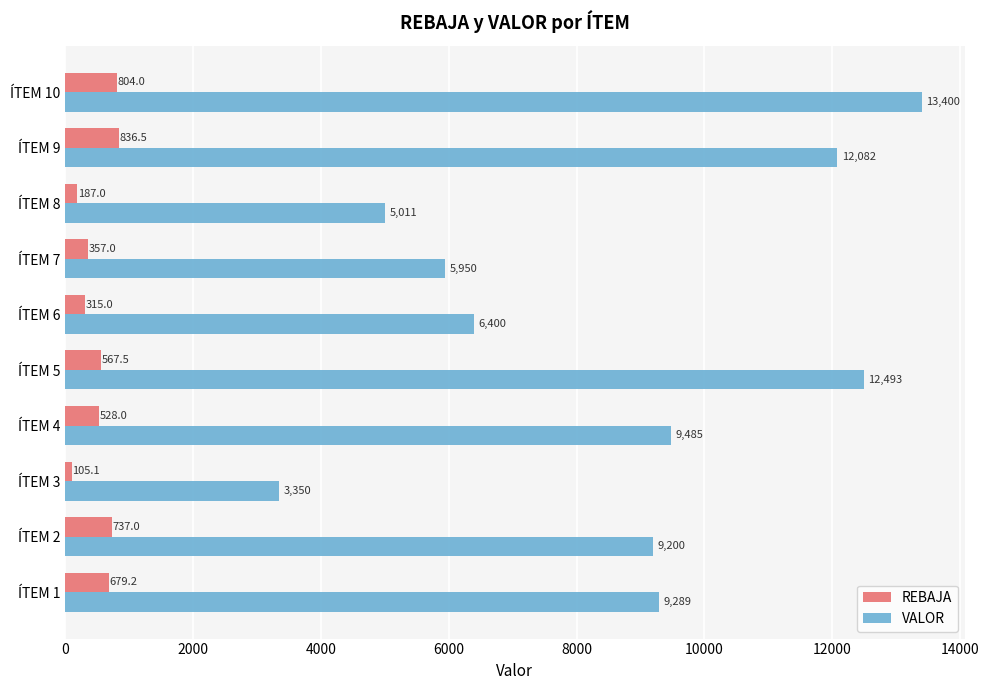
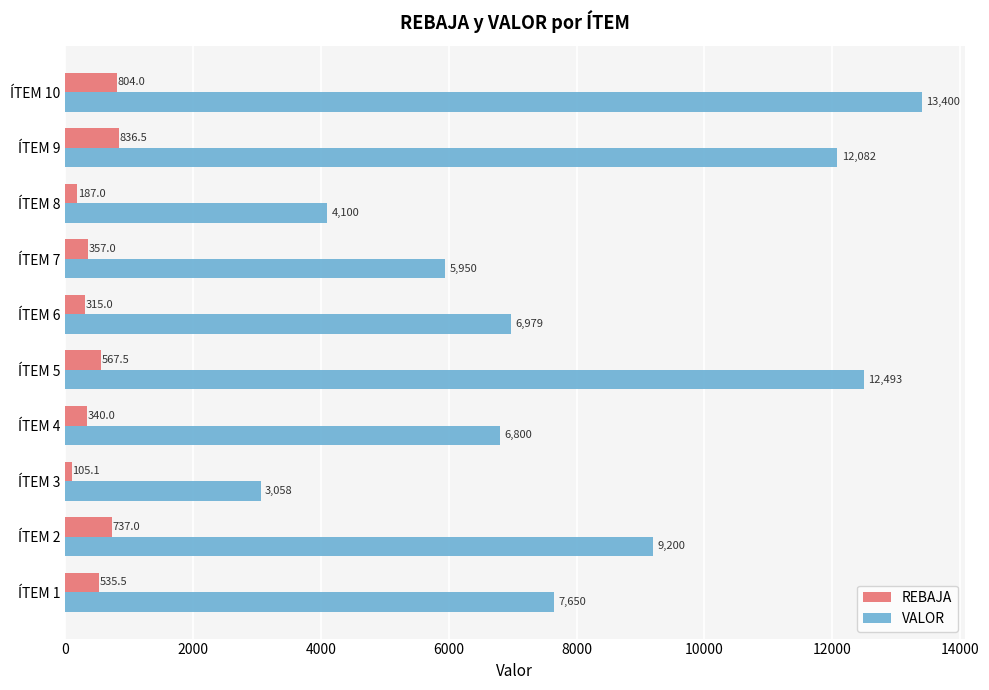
  {
    "REBAJA": {
      "ÍTEM 10": "804.0",
      "ÍTEM 9": "836.5",
      "ÍTEM 8": "187.0",
      "ÍTEM 7": "357.0",
      "ÍTEM 6": "315.0",
      "ÍTEM 5": "567.5",
-     "ÍTEM 4": "528.0",
+     "ÍTEM 4": "340.0",
      "ÍTEM 3": "105.1",
      "ÍTEM 2": "737.0",
-     "ÍTEM 1": "679.2"
+     "ÍTEM 1": "535.5"
    },
    "VALOR": {
      "ÍTEM 10": "13,400",
      "ÍTEM 9": "12,082",
-     "ÍTEM 8": "5,011",
+     "ÍTEM 8": "4,100",
      "ÍTEM 7": "5,950",
-     "ÍTEM 6": "6,400",
+     "ÍTEM 6": "6,979",
      "ÍTEM 5": "12,493",
-     "ÍTEM 4": "9,485",
-     "ÍTEM 3": "3,350",
+     "ÍTEM 4": "6,800",
+     "ÍTEM 3": "3,058",
      "ÍTEM 2": "9,200",
-     "ÍTEM 1": "9,289"
+     "ÍTEM 1": "7,650"
    }
  }
